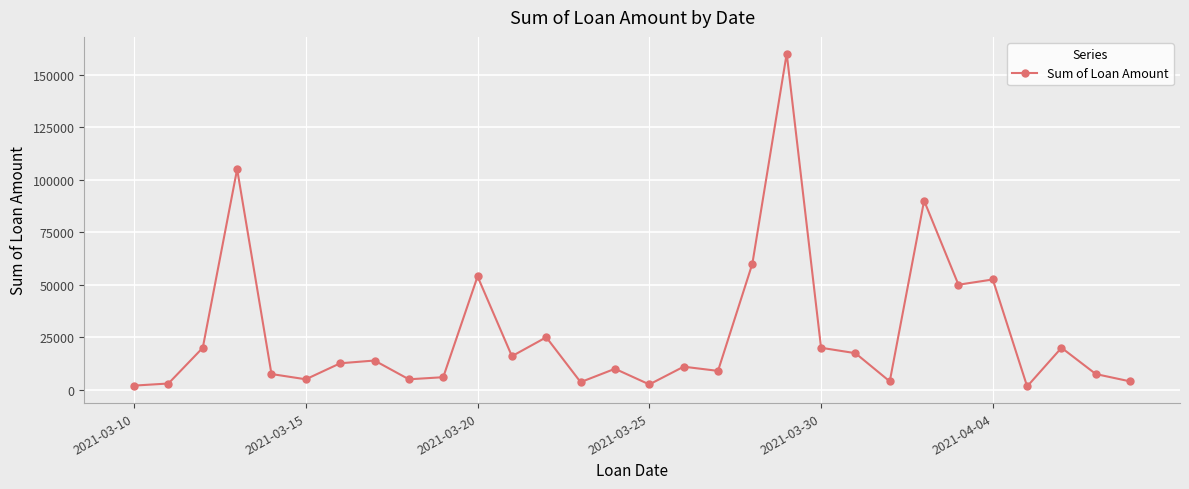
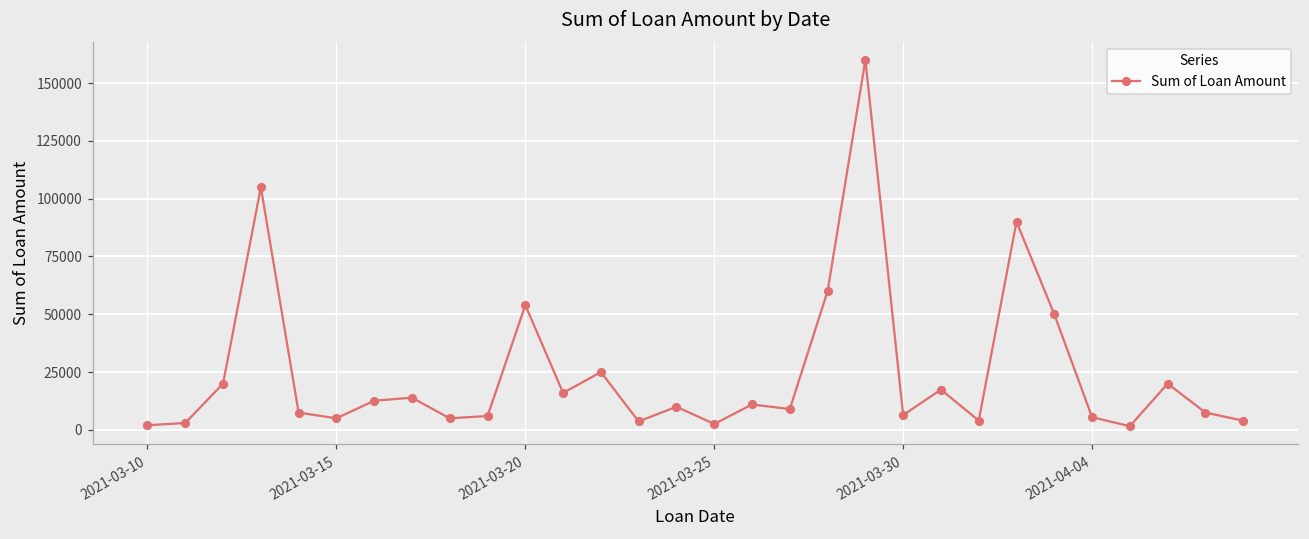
  {
    "2021-03-10": 2000,
    "2021-03-15": 5000,
    "2021-03-20": 54000,
    "2021-03-25": 3000,
-   "2021-03-30": 20000,
-   "2021-04-04": 52000
+   "2021-03-30": 6000,
+   "2021-04-04": 6000
  }
